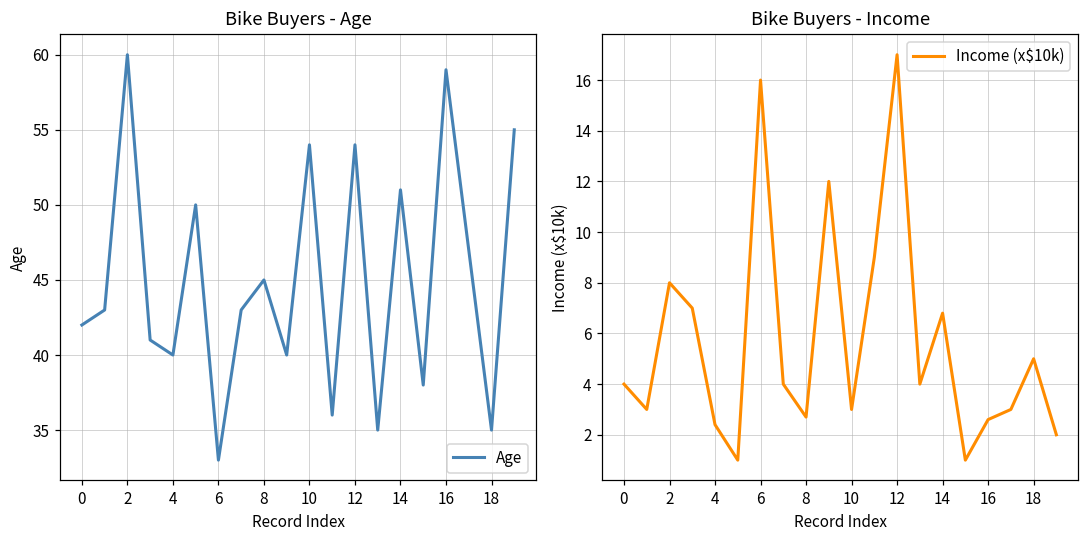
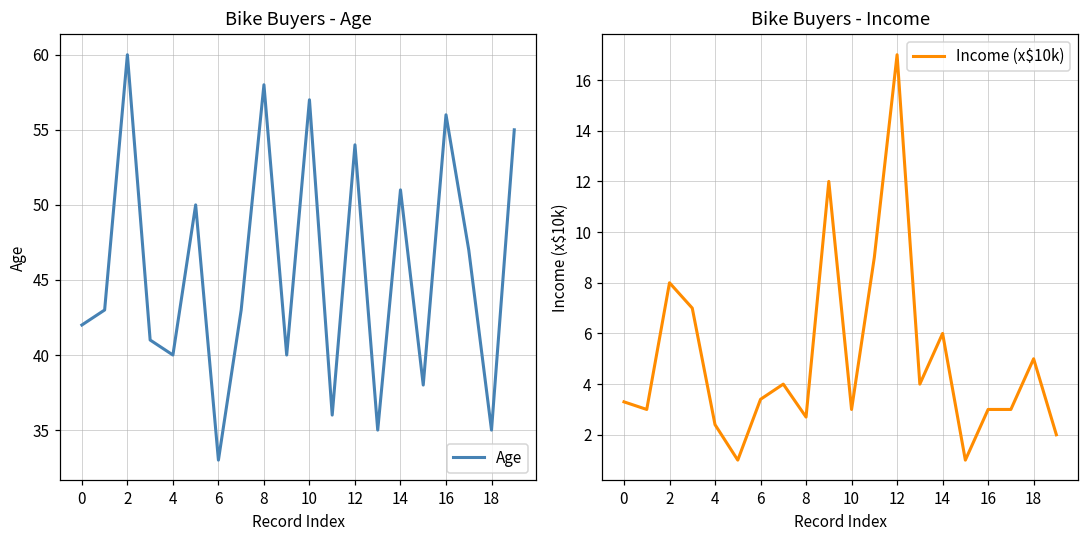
  {
    "Bike Buyers - Age": {
      "0": 42,
      "2": 60,
      "4": 40,
      "6": 33,
-     "8": 45,
-     "10": 54,
+     "8": 58,
+     "10": 57,
      "12": 54,
      "14": 51,
-     "16": 59,
+     "16": 56,
      "18": 35
    },
    "Bike Buyers - Income": {
-     "0": 4.0,
+     "0": 3.3,
      "2": 8.0,
      "4": 2.4,
-     "6": 16.0,
+     "6": 3.4,
      "8": 2.7,
      "10": 3.0,
      "12": 17.0,
-     "14": 6.8,
-     "16": 2.6,
+     "14": 6.0,
+     "16": 3.0,
      "18": 5.0
    }
  }
